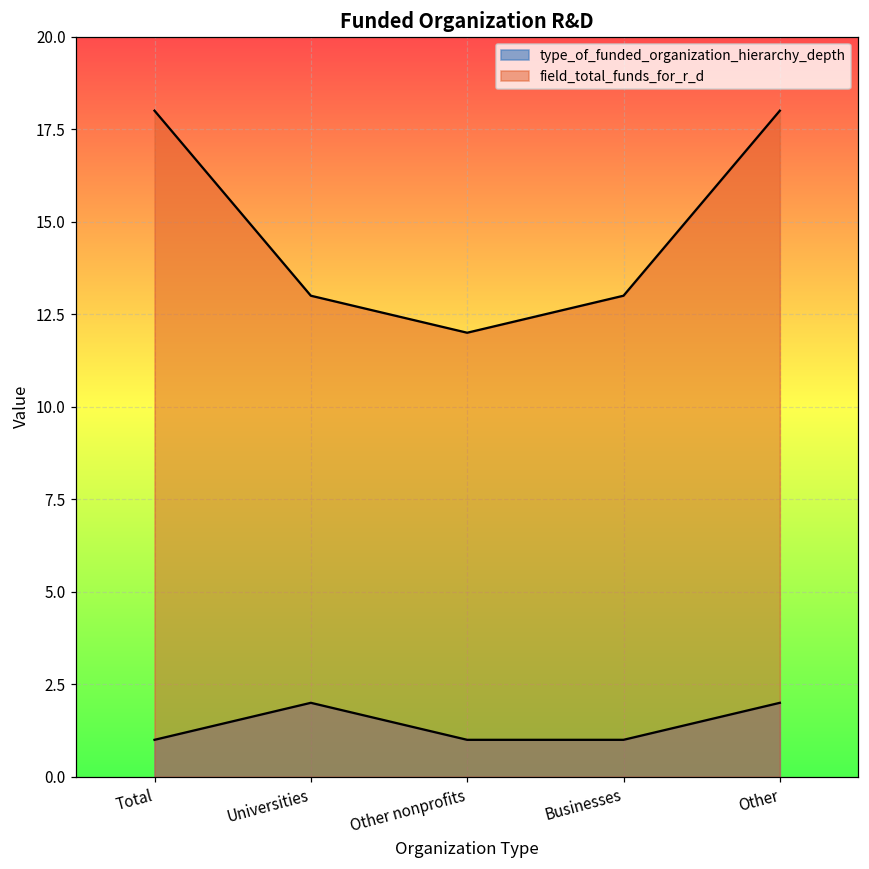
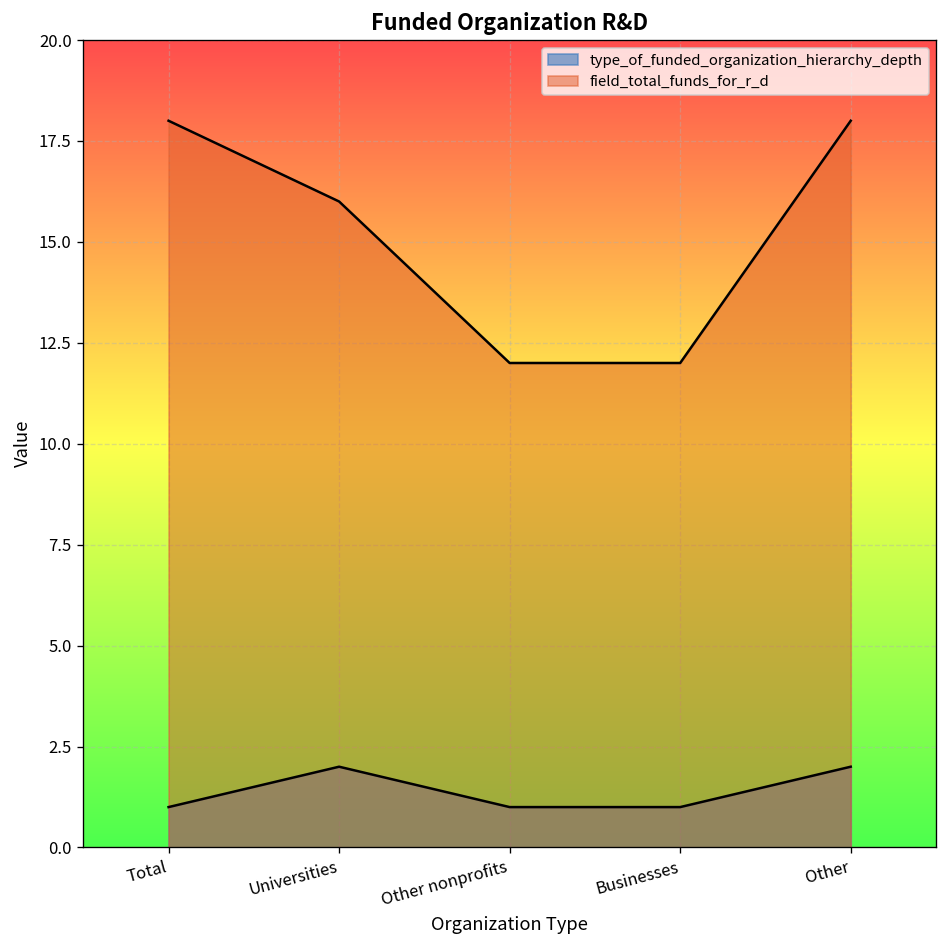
  {
    "type_of_funded_organization_hierarchy_depth": {
      "Total": 1,
      "Universities": 2,
      "Other nonprofits": 1,
      "Businesses": 1,
      "Other": 2
    },
    "field_total_funds_for_r_d": {
      "Total": 18,
-     "Universities": 13,
+     "Universities": 16,
      "Other nonprofits": 12,
-     "Businesses": 13,
+     "Businesses": 12,
      "Other": 18
    }
  }
